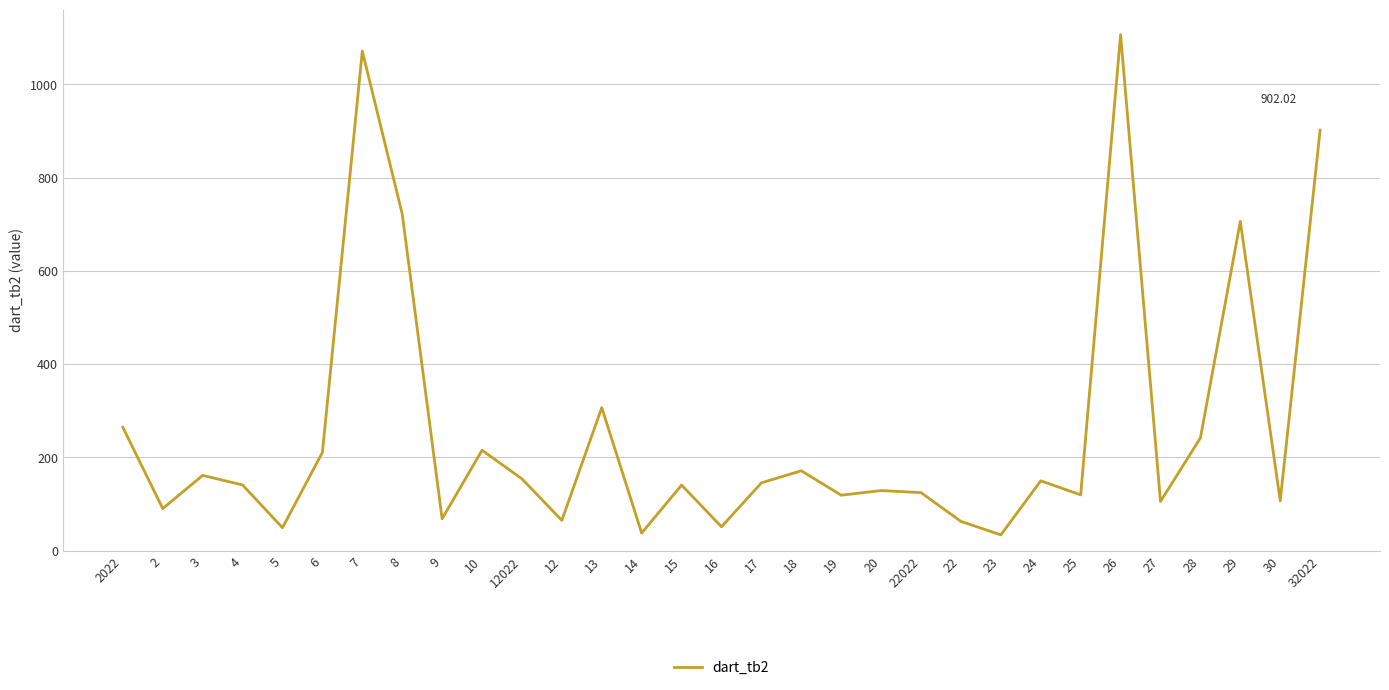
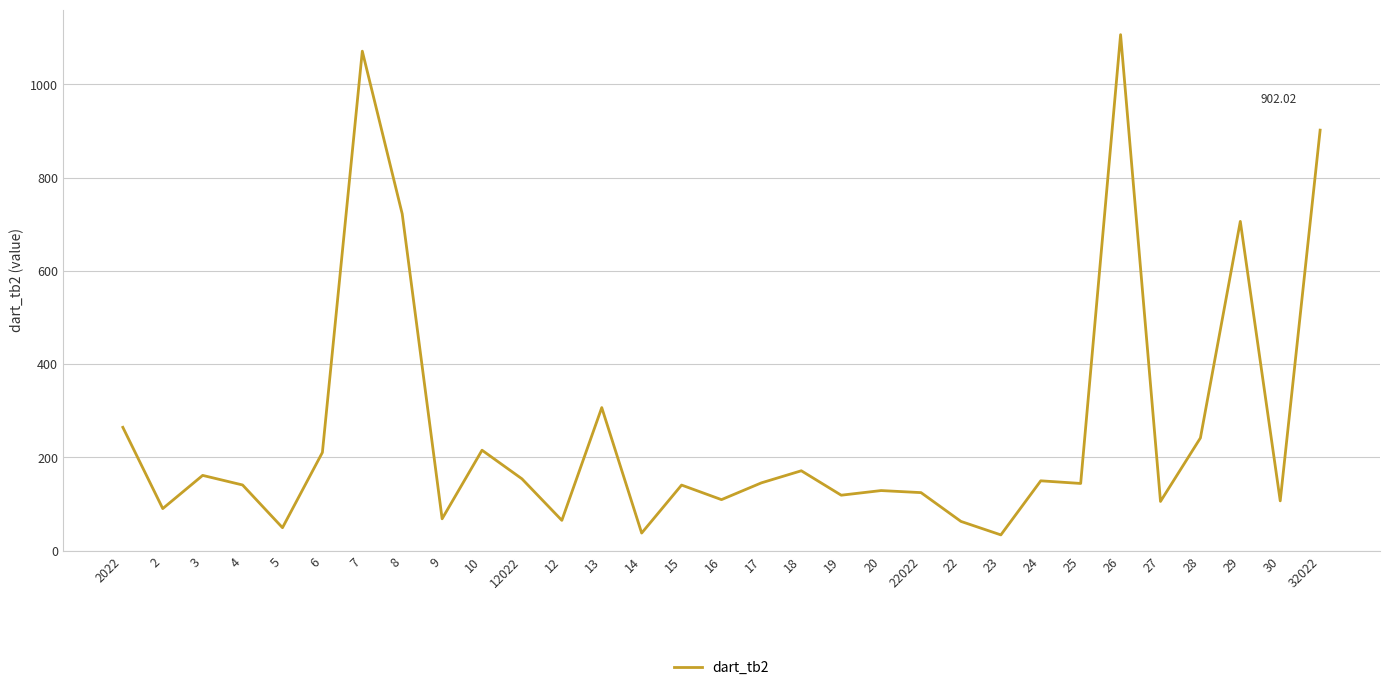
  {
    "2022": 260,
    "2": 90,
    "3": 160,
    "4": 140,
    "5": 50,
    "6": 210,
    "7": 1070,
    "8": 720,
    "9": 70,
    "10": 220,
    "12022": 150,
    "12": 60,
    "13": 310,
    "14": 40,
    "15": 140,
-   "16": 50,
+   "16": 110,
    "17": 150,
    "18": 170,
    "19": 120,
    "20": 130,
    "22022": 120,
    "22": 60,
    "23": 30,
    "24": 150,
-   "25": 120,
+   "25": 140,
    "26": 1110,
    "27": 110,
    "28": 240,
    "29": 710,
    "30": 110,
    "32022": 900
  }
